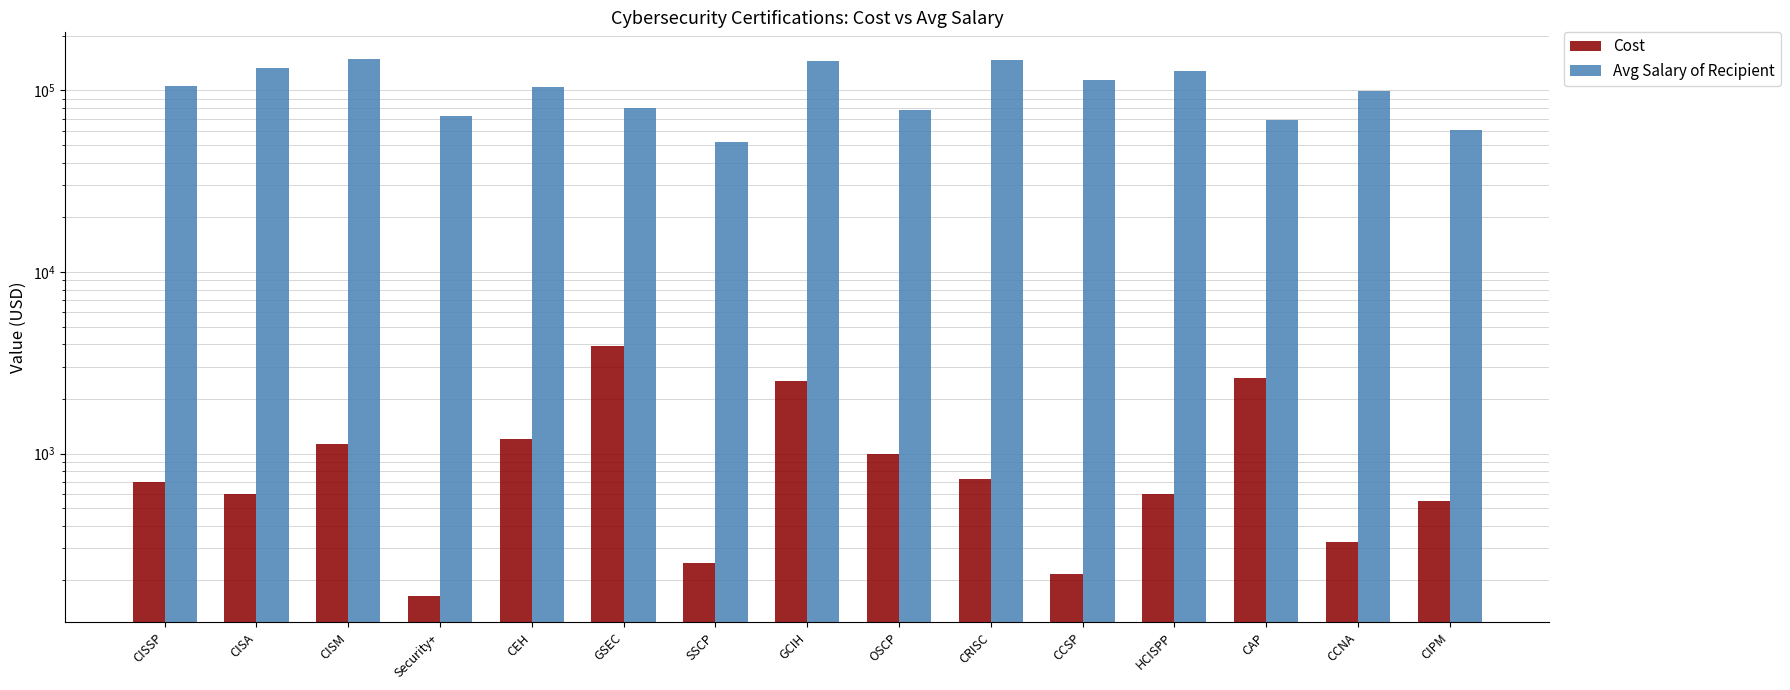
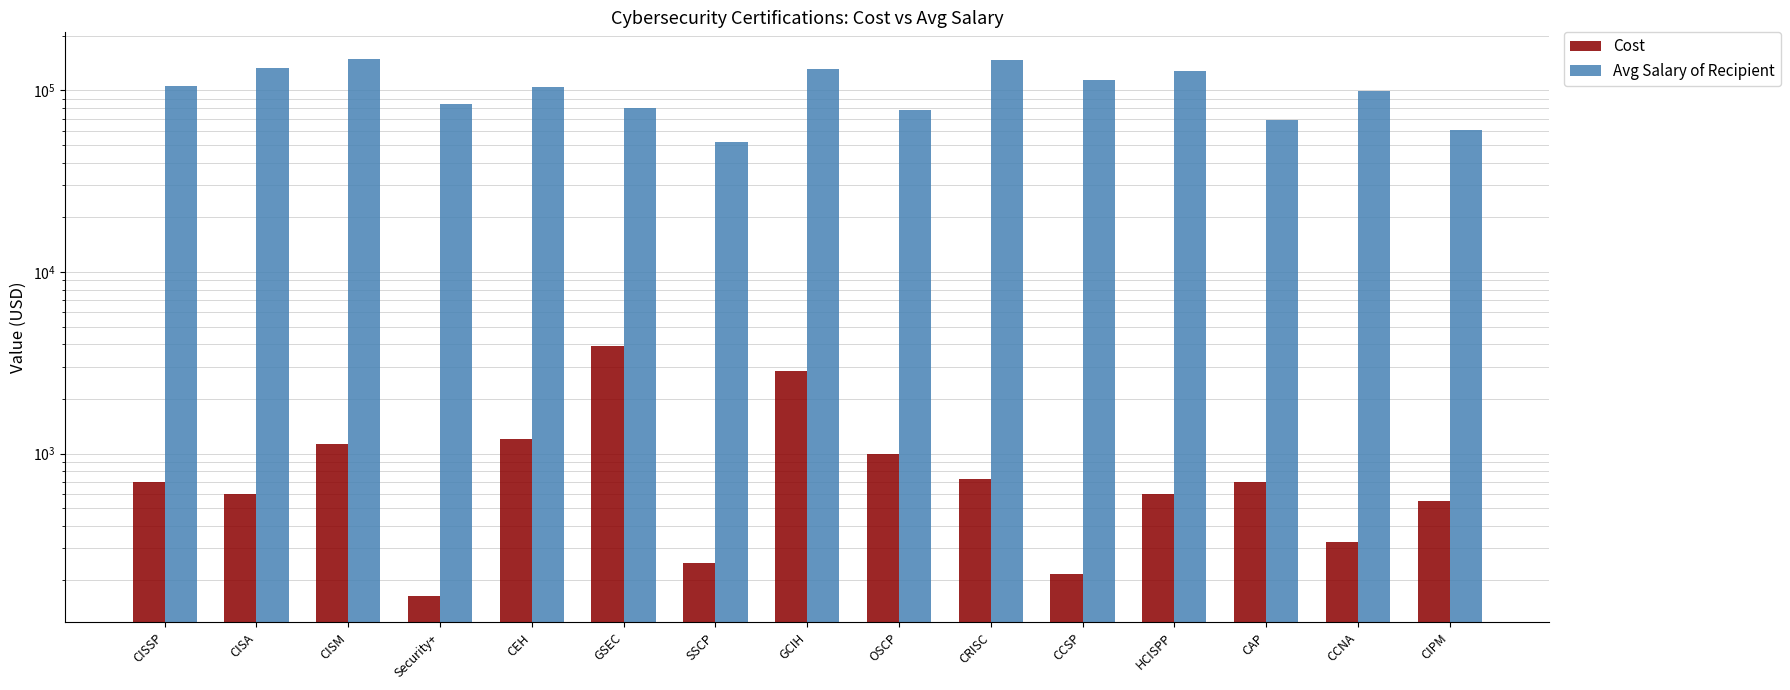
  {
    "Cost": {
      "CISSP": 700,
      "CISA": 600,
      "CISM": 1100,
      "Security+": 170,
      "CEH": 1200,
      "GSEC": 3900,
      "SSCP": 250,
-     "GCIH": 2500,
+     "GCIH": 2800,
      "OSCP": 1000,
      "CRISC": 730,
      "CCSP": 220,
      "HCISPP": 600,
-     "CAP": 2600,
+     "CAP": 700,
      "CCNA": 330,
      "CIPM": 550
    },
    "Avg Salary of Recipient": {
      "CISSP": 110000,
      "CISA": 130000,
      "CISM": 150000,
-     "Security+": 72000,
+     "Security+": 80000,
      "CEH": 100000,
      "GSEC": 80000,
      "SSCP": 52000,
-     "GCIH": 150000,
+     "GCIH": 130000,
      "OSCP": 78000,
      "CRISC": 150000,
      "CCSP": 110000,
      "HCISPP": 130000,
      "CAP": 69000,
      "CCNA": 100000,
      "CIPM": 60000
    }
  }
